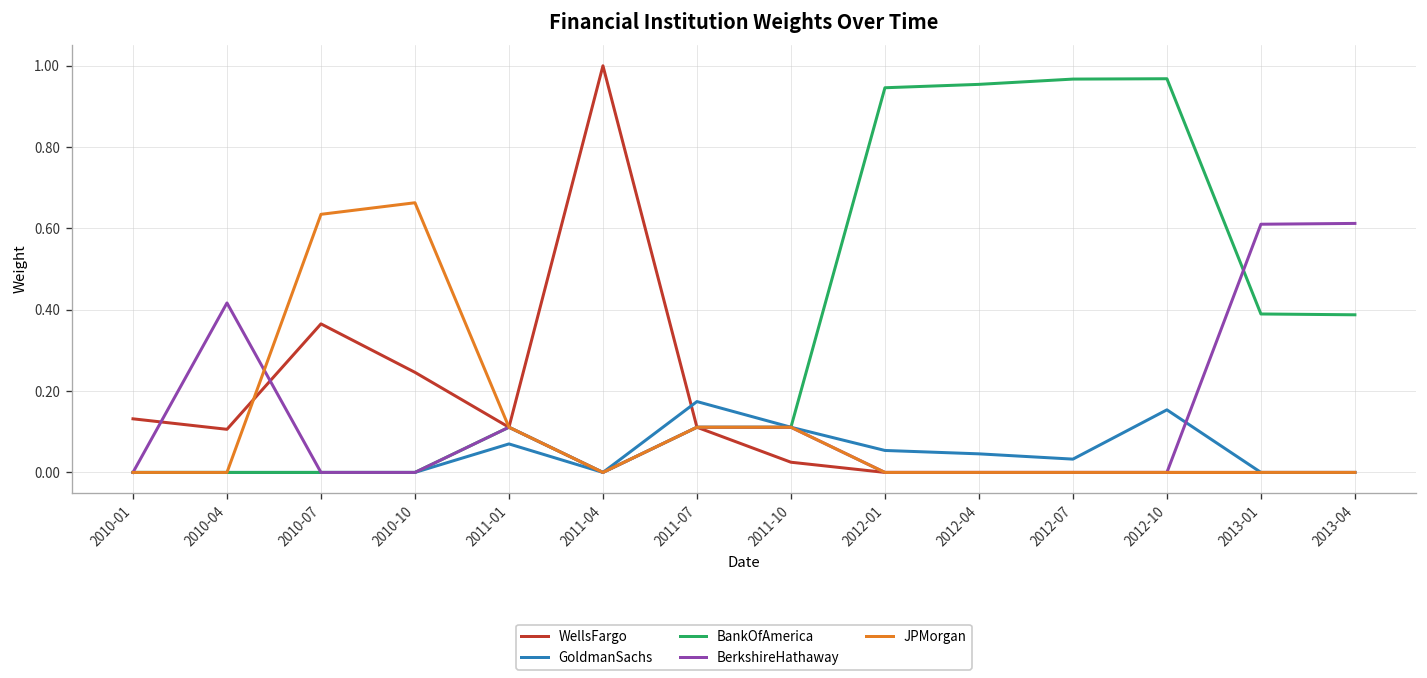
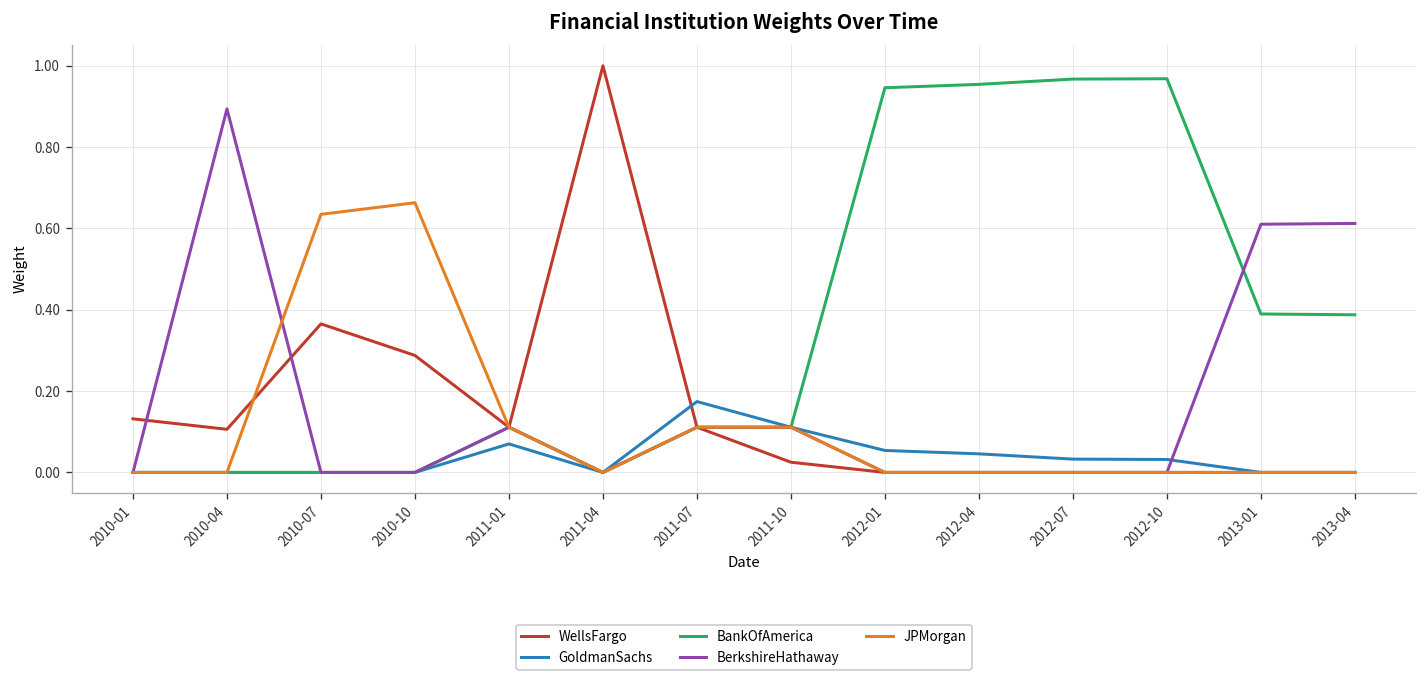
  {
    "WellsFargo": {
      "2010-01": 0.13,
      "2010-04": 0.11,
      "2010-07": 0.37,
-     "2010-10": 0.25,
+     "2010-10": 0.29,
      "2011-04": 1.00,
      "2011-10": 0.03
    },
    "GoldmanSachs": {
      "2011-01": 0.07,
      "2011-07": 0.17,
      "2012-01": 0.05,
      "2012-04": 0.05,
      "2012-07": 0.03,
-     "2012-10": 0.15
+     "2012-10": 0.03
    },
    "BankOfAmerica": {
      "2012-01": 0.95,
      "2012-04": 0.95,
      "2012-07": 0.97,
      "2012-10": 0.97,
      "2013-01": 0.39,
      "2013-04": 0.39
    },
    "BerkshireHathaway": {
-     "2010-04": 0.42,
+     "2010-04": 0.89,
      "2013-01": 0.61,
      "2013-04": 0.61
    },
    "JPMorgan": {
      "2010-07": 0.63,
      "2010-10": 0.66
    }
  }
